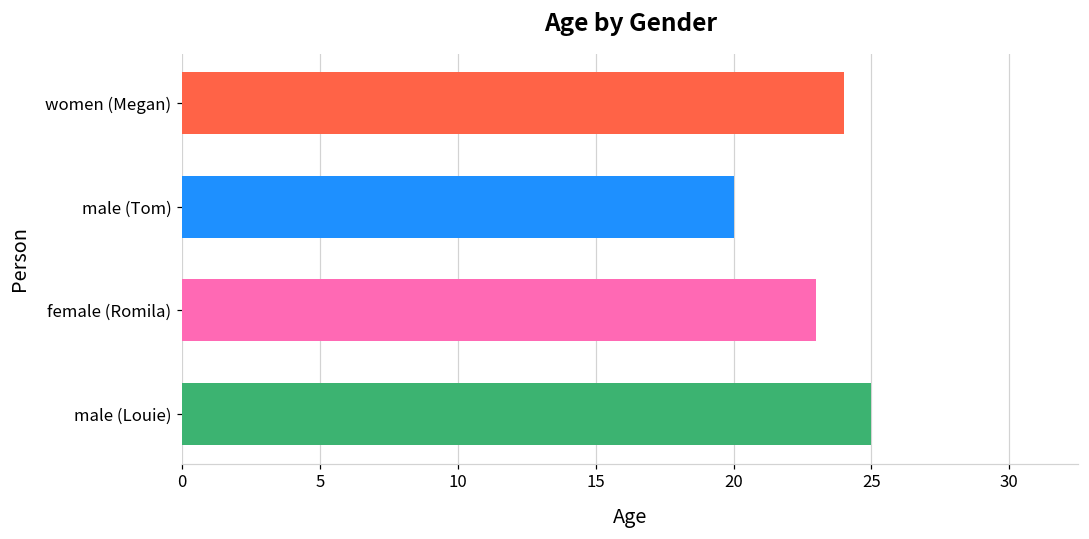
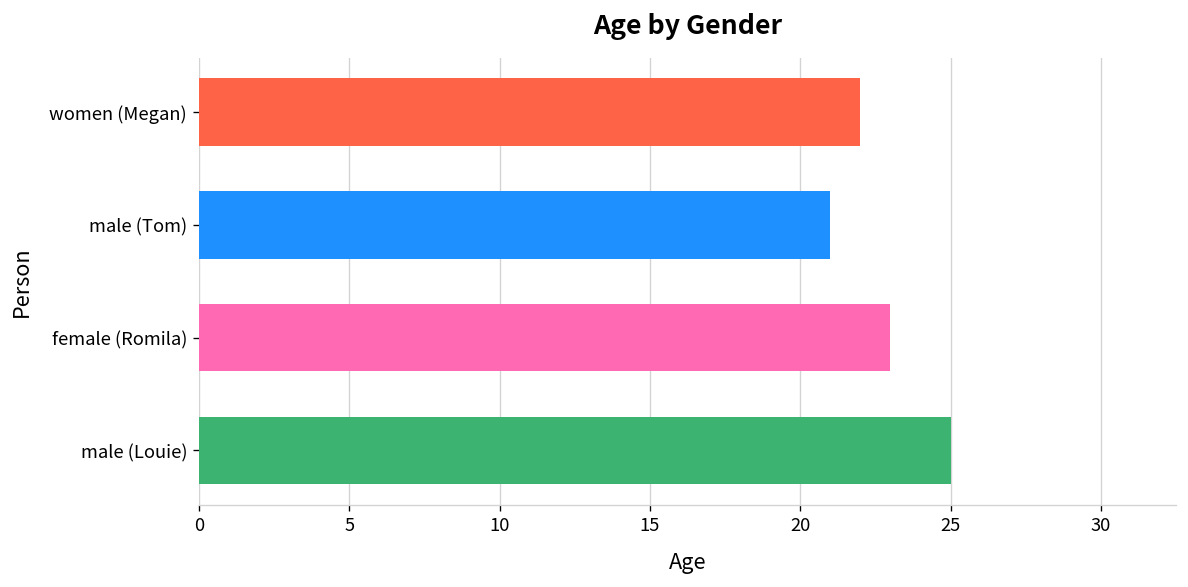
  {
-   "women (Megan)": 24,
-   "male (Tom)": 20,
+   "women (Megan)": 22,
+   "male (Tom)": 21,
    "female (Romila)": 23,
    "male (Louie)": 25
  }
